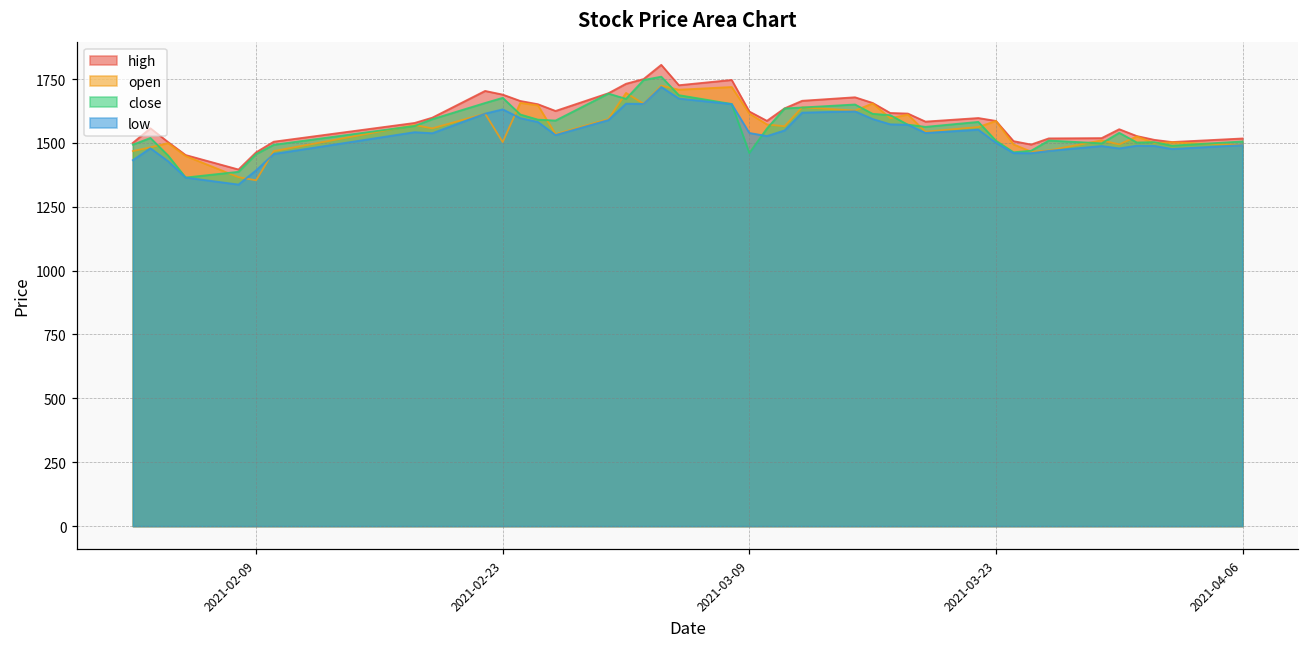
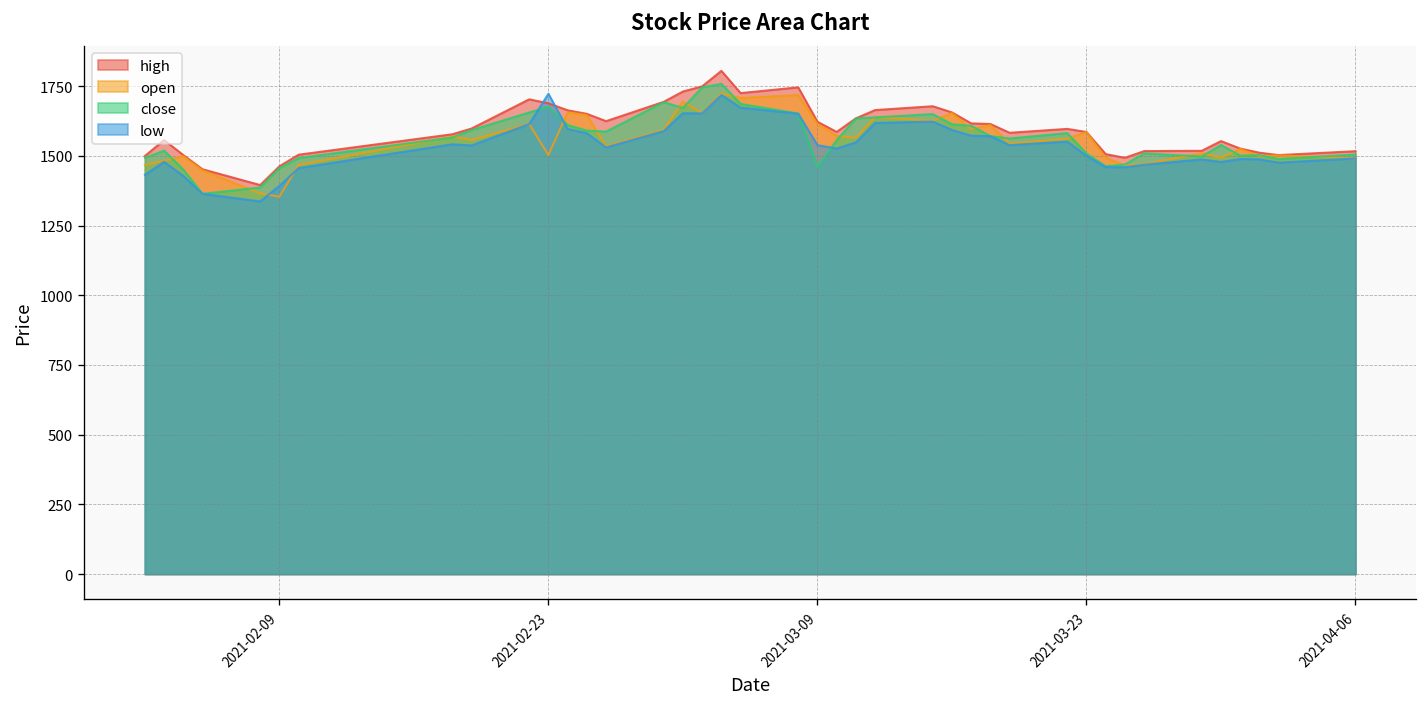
  {
    "high": {
      "2021-02-23": 1690,
      "2021-04-06": 1520
    },
    "open": {
      "2021-02-09": 1350,
      "2021-02-23": 1500
    },
    "close": {
      "2021-02-23": 1680,
      "2021-03-09": 1460,
      "2021-04-06": 1510
    },
    "low": {
      "2021-02-09": 1390,
-     "2021-02-23": 1630,
+     "2021-02-23": 1720,
      "2021-03-09": 1540
    }
  }
